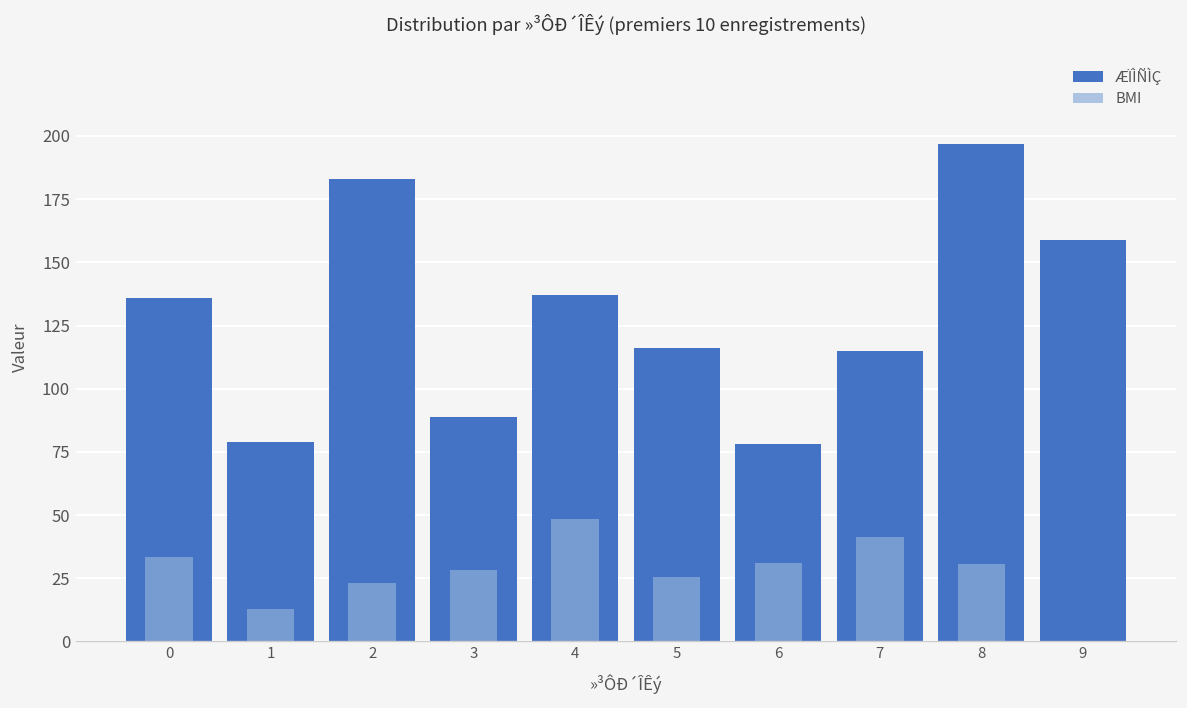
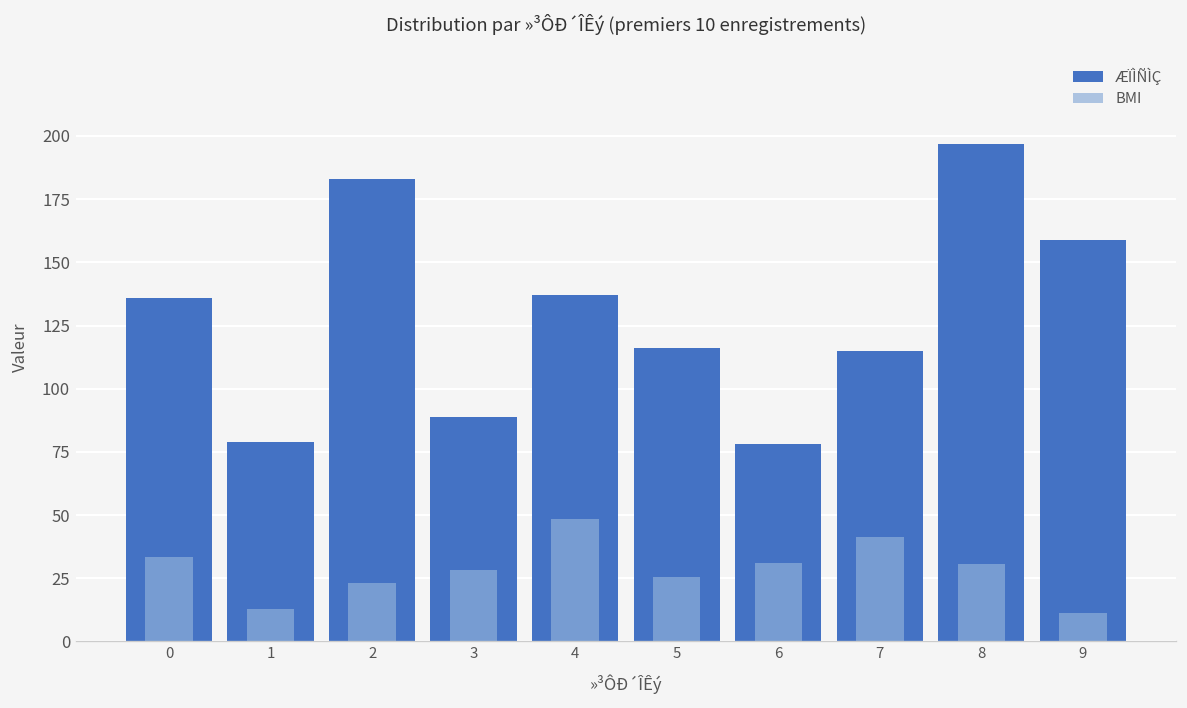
  {
    "ÆÏÌÑÌÇ": {
      "0": 136,
      "1": 79,
      "2": 183,
      "3": 89,
      "4": 137,
      "5": 116,
      "6": 78,
      "7": 115,
      "8": 197,
      "9": 159
    },
    "BMI": {
-     "9": 0
+     "9": 11
    }
  }
